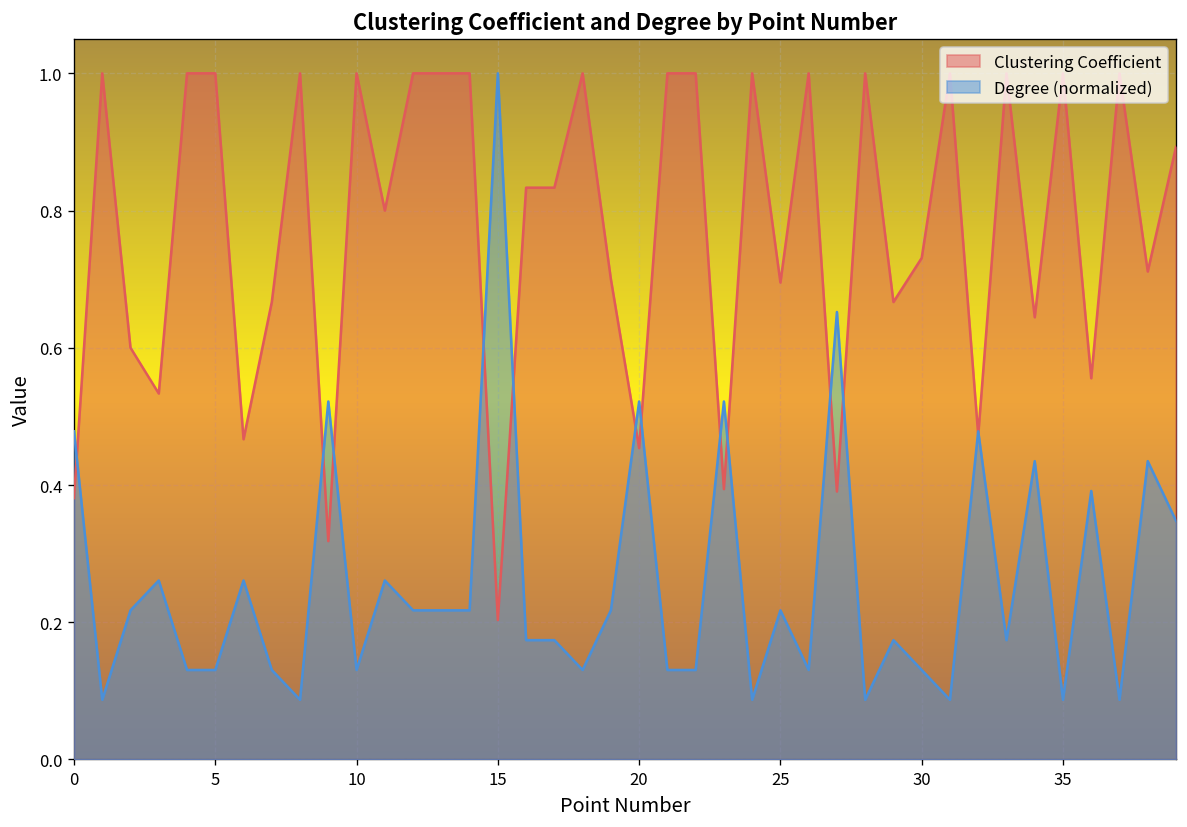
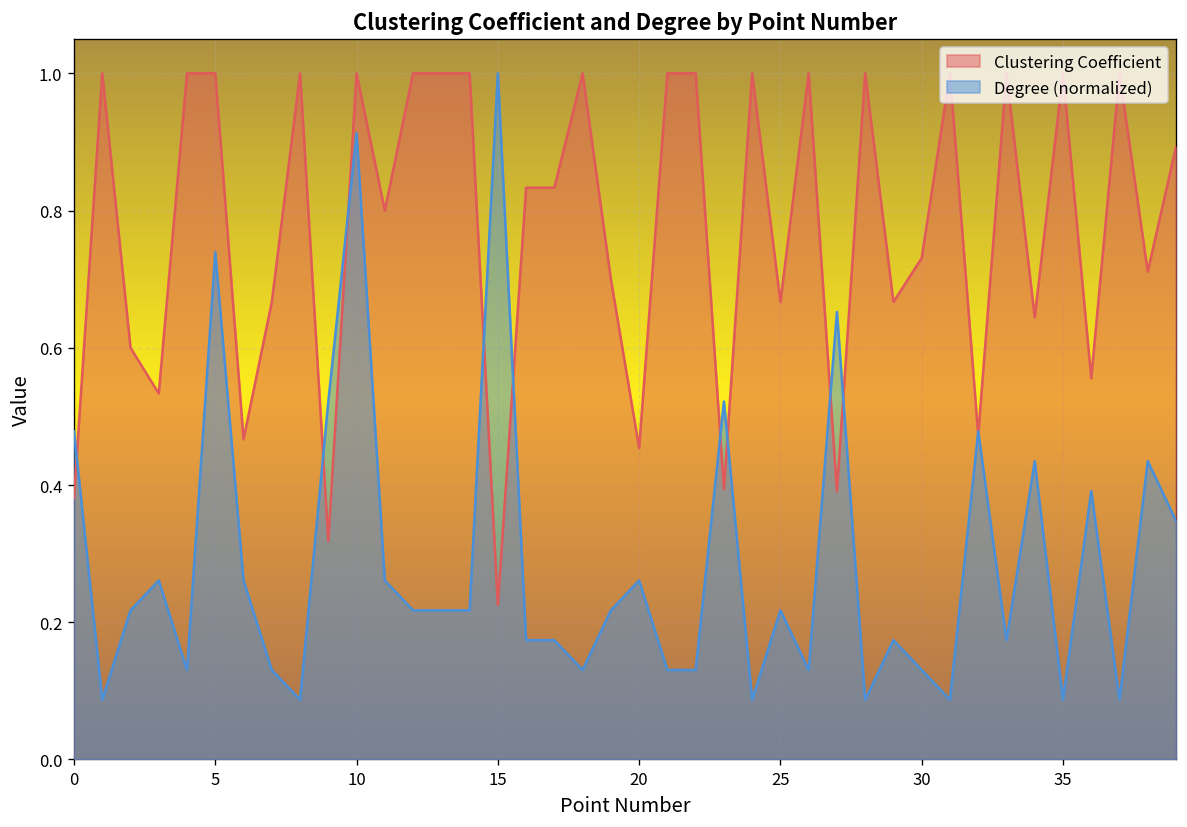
  {
    "Clustering Coefficient": {
      "0": 0.38,
      "5": 1.00,
      "10": 1.00,
-     "15": 0.20,
+     "15": 0.23,
      "20": 0.45,
-     "25": 0.70,
+     "25": 0.67,
      "30": 0.73
    },
    "Degree (normalized)": {
      "0": 0.48,
-     "5": 0.13,
-     "10": 0.13,
+     "5": 0.74,
+     "10": 0.91,
      "15": 1.00,
-     "20": 0.52,
+     "20": 0.26,
      "25": 0.22,
      "30": 0.13,
      "35": 0.09
    }
  }
